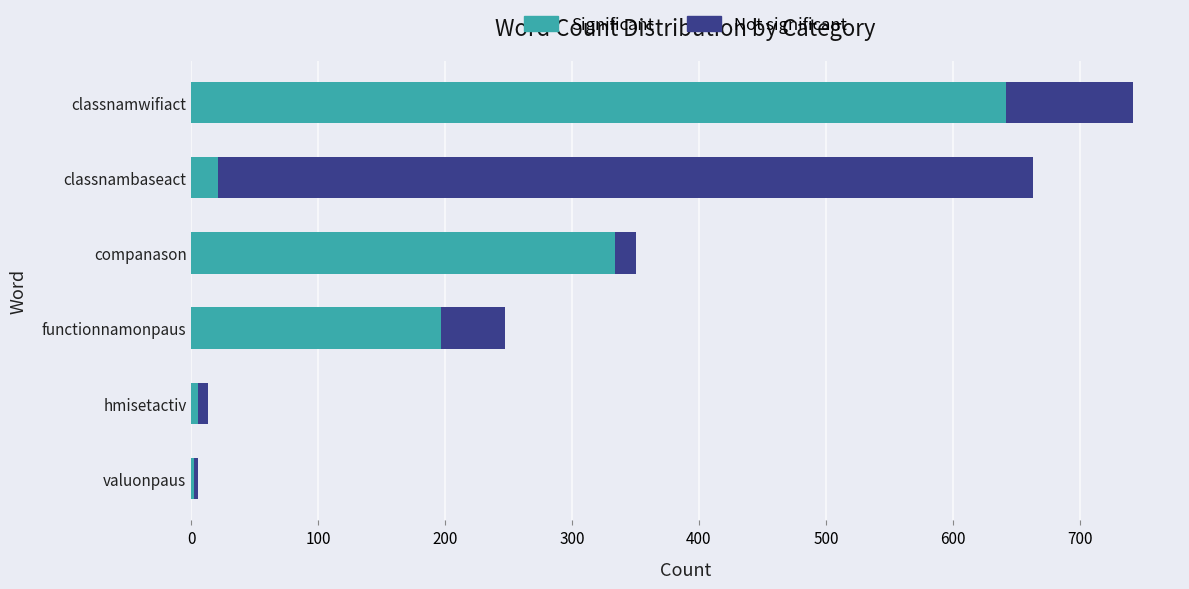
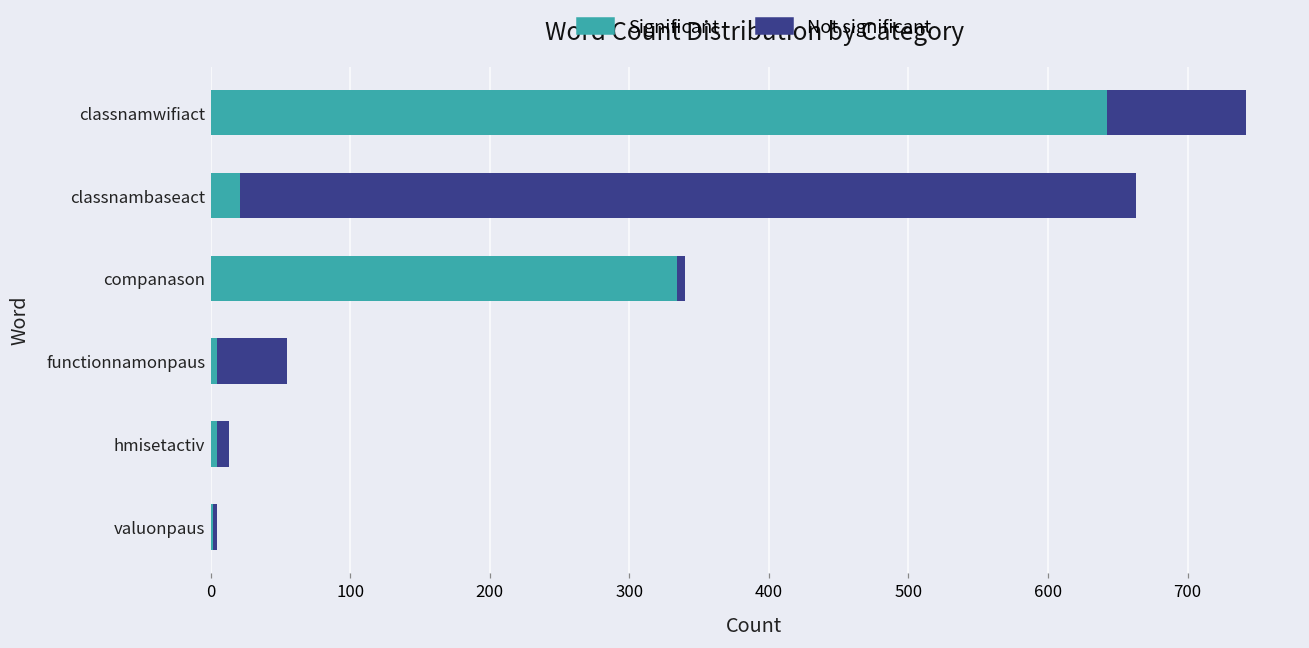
  {
    "Significant": {
      "classnamwifiact": 642,
      "classnambaseact": 21,
      "companason": 334,
-     "functionnamonpaus": 197,
+     "functionnamonpaus": 5,
      "hmisetactiv": 5,
      "valuonpaus": 2
    },
    "Not significant": {
      "classnamwifiact": 100,
      "classnambaseact": 642,
-     "companason": 16,
+     "companason": 6,
      "functionnamonpaus": 50,
      "hmisetactiv": 8,
      "valuonpaus": 3
    }
  }
